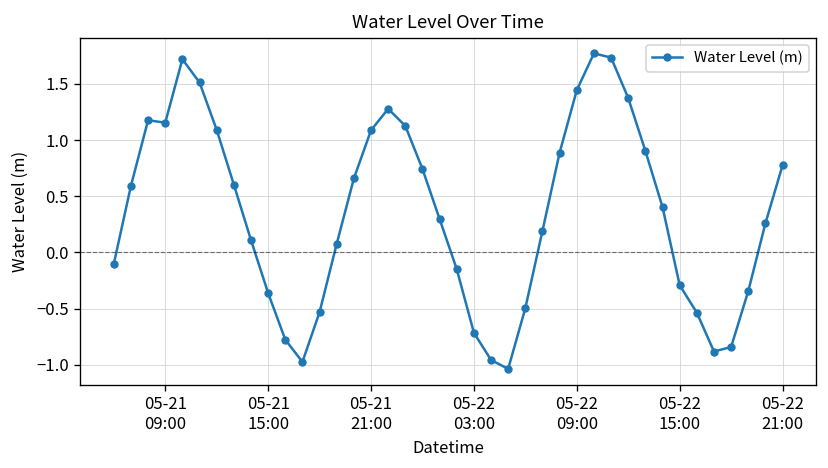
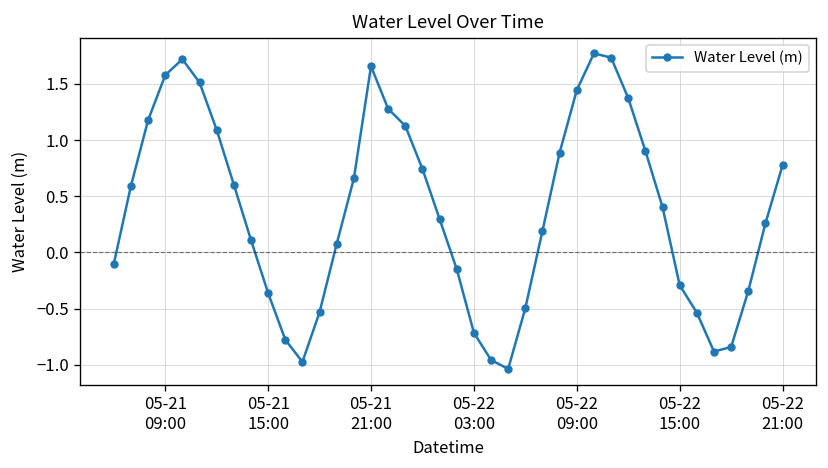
  {
-   "05-21 09:00": 1.2,
+   "05-21 09:00": 1.6,
    "05-21 15:00": -0.4,
-   "05-21 21:00": 1.1,
+   "05-21 21:00": 1.7,
    "05-22 03:00": -0.7,
    "05-22 09:00": 1.4,
    "05-22 15:00": -0.3,
    "05-22 21:00": 0.8
  }
